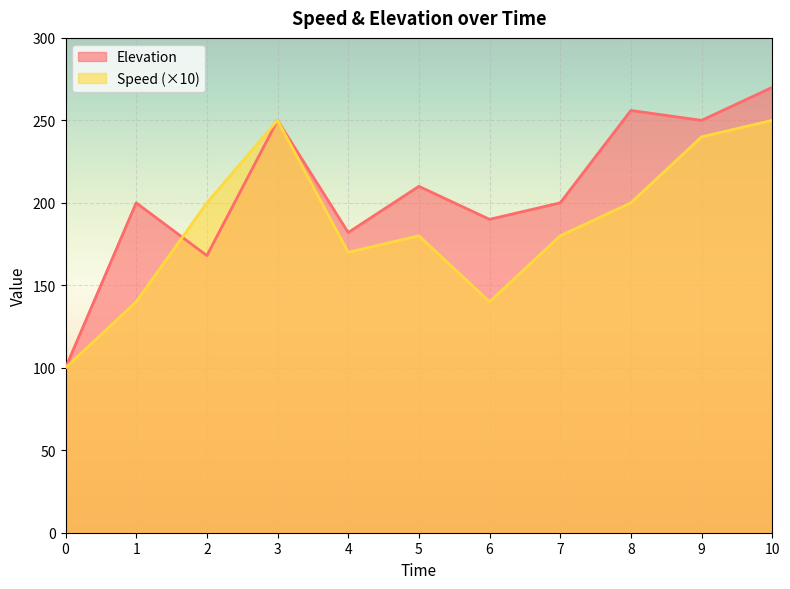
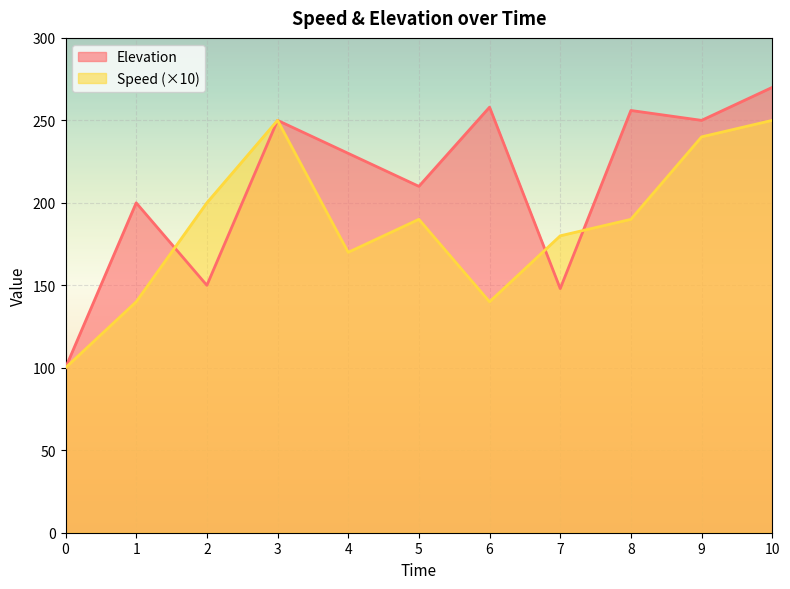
  {
    "Elevation": {
      "1": 200,
-     "2": 168,
-     "4": 182,
+     "2": 150,
+     "4": 230,
      "5": 210,
-     "6": 190,
-     "7": 200,
+     "6": 258,
+     "7": 148,
      "8": 256,
      "9": 250,
      "10": 270
    },
    "Speed (×10)": {
      "1": 140,
      "2": 200,
      "4": 170,
-     "5": 180,
+     "5": 190,
      "6": 140,
      "7": 180,
-     "8": 200,
+     "8": 190,
      "9": 240,
      "10": 250
    }
  }
